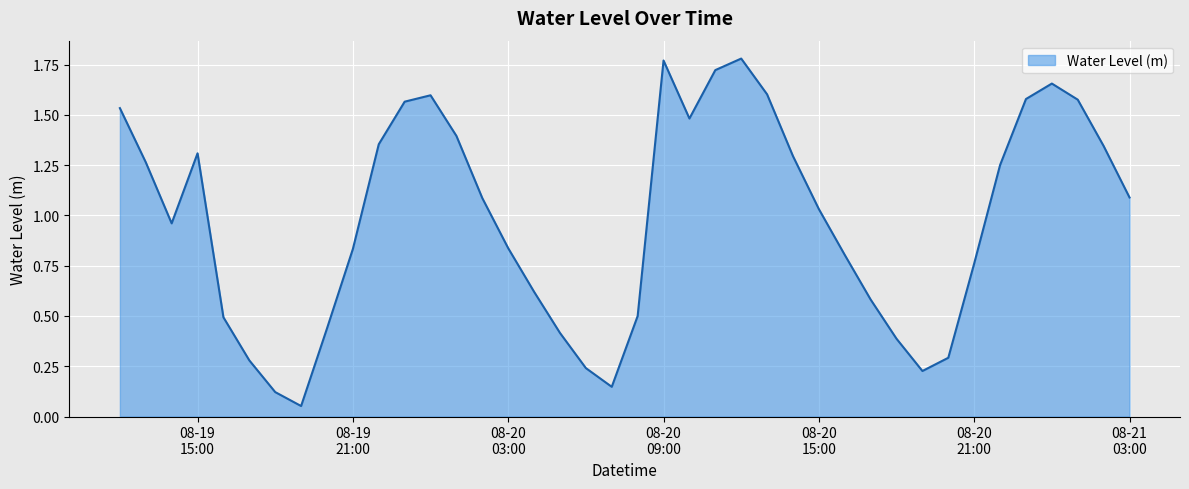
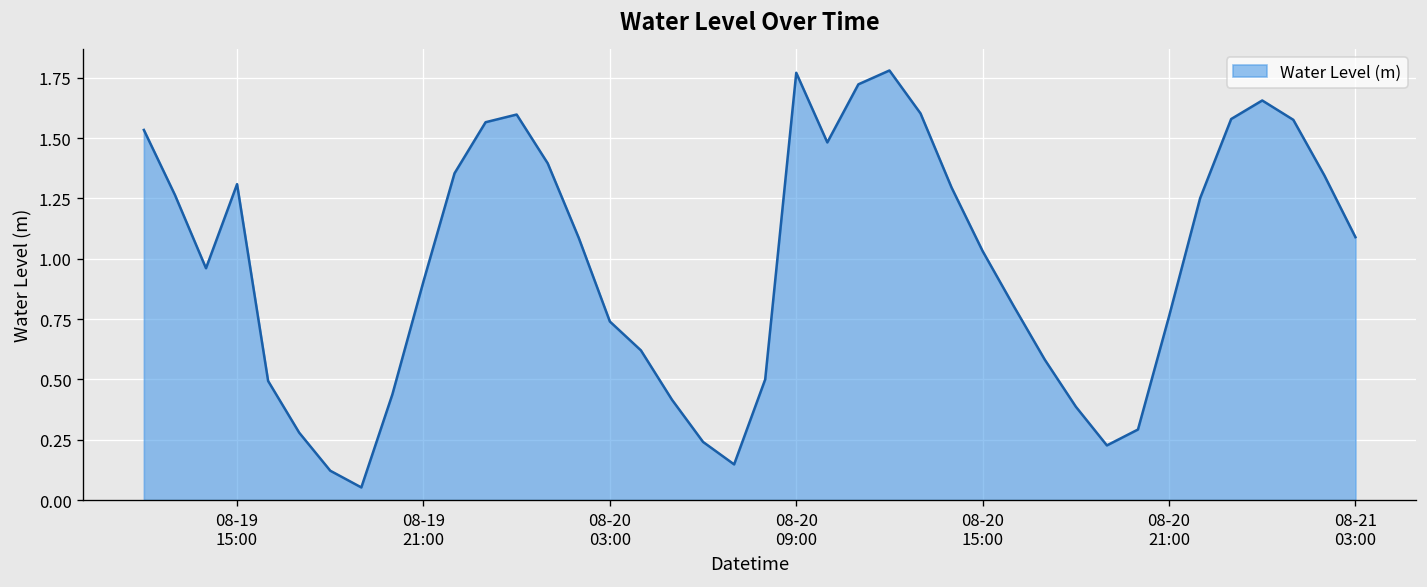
  {
    "08-19 15:00": 1.31,
-   "08-19 21:00": 0.83,
-   "08-20 03:00": 0.84,
+   "08-19 21:00": 0.91,
+   "08-20 03:00": 0.74,
    "08-20 09:00": 1.77,
    "08-20 15:00": 1.03,
    "08-20 21:00": 0.76,
    "08-21 03:00": 1.09
  }
